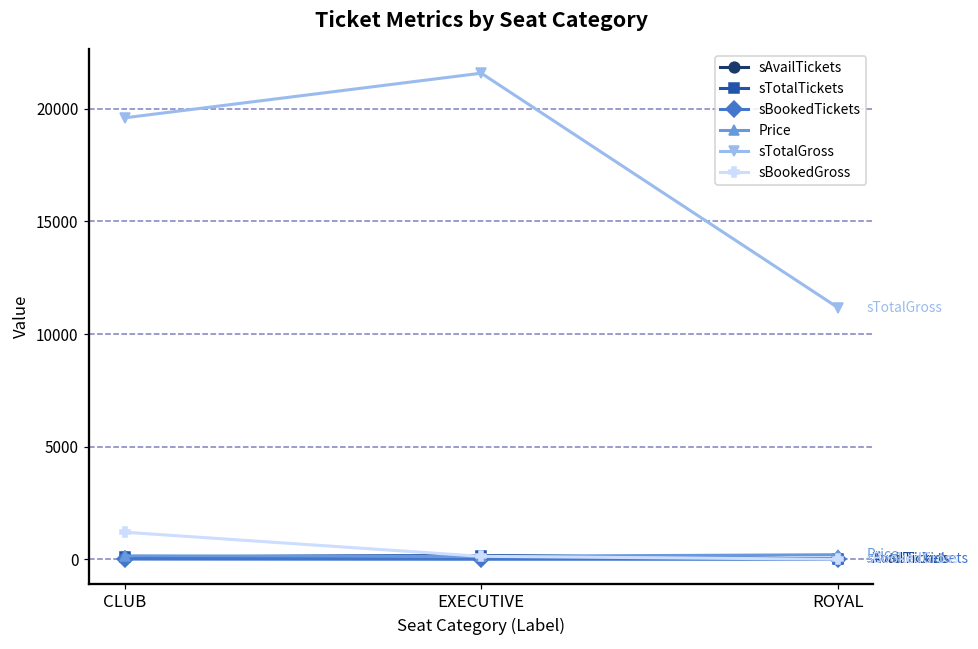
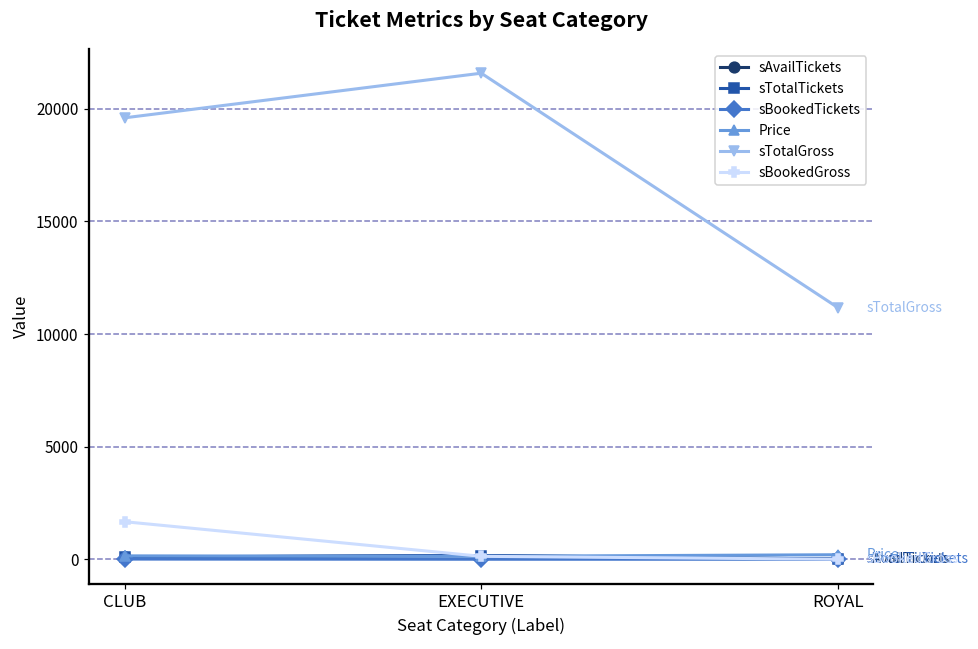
  {
    "sTotalGross": {
      "CLUB": 19600,
      "EXECUTIVE": 21600,
      "ROYAL": 11200
    },
    "sBookedGross": {
-     "CLUB": 1200
+     "CLUB": 1700
    }
  }
